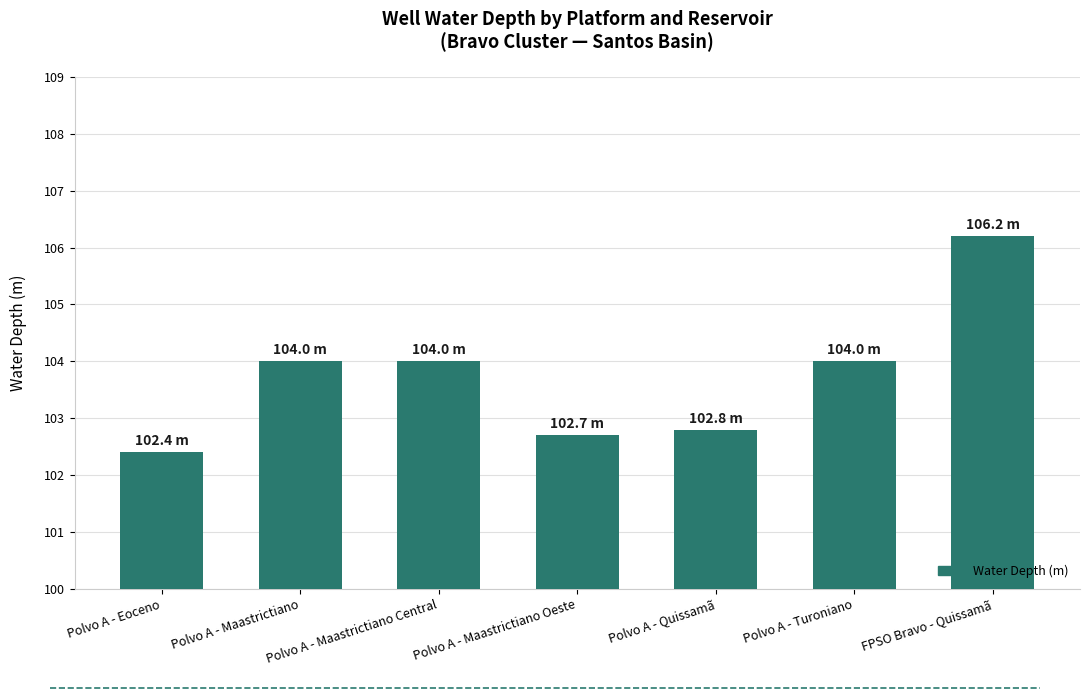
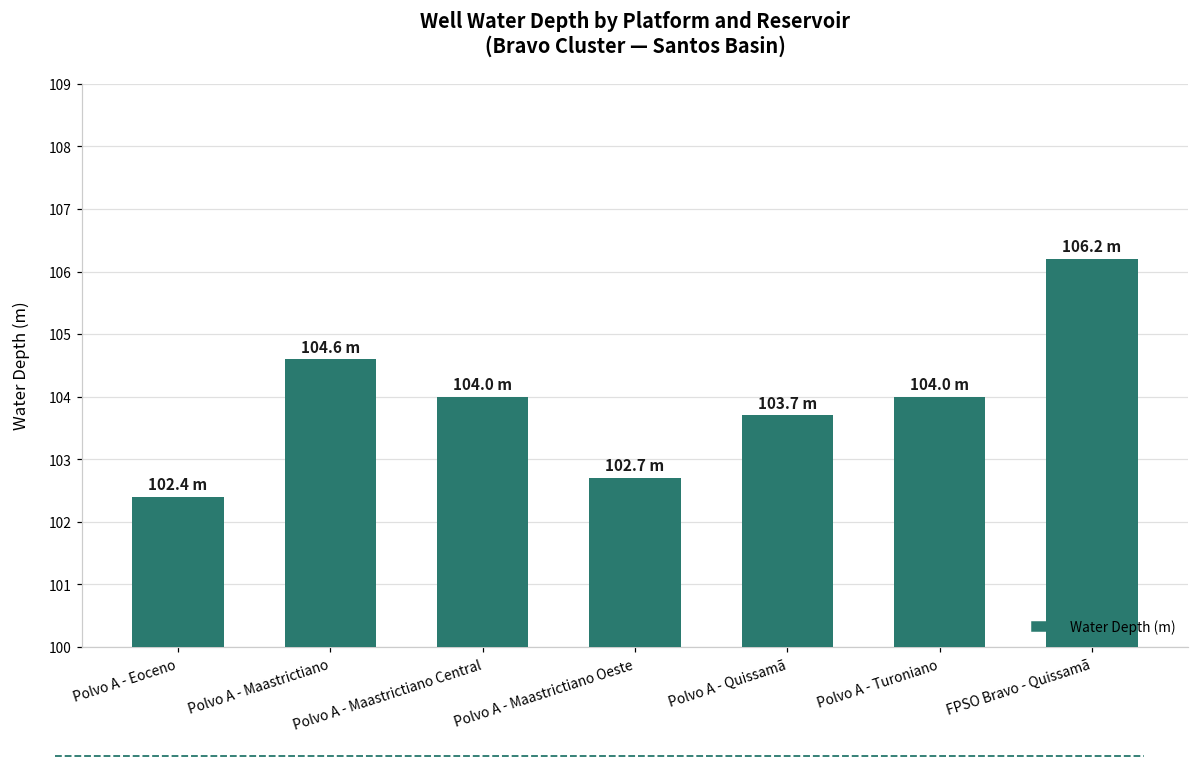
  {
    "Polvo A - Eoceno": 102.4,
-   "Polvo A - Maastrictiano": 104.0,
+   "Polvo A - Maastrictiano": 104.6,
    "Polvo A - Maastrictiano Central": 104.0,
    "Polvo A - Maastrictiano Oeste": 102.7,
-   "Polvo A - Quissamã": 102.8,
+   "Polvo A - Quissamã": 103.7,
    "Polvo A - Turoniano": 104.0,
    "FPSO Bravo - Quissamã": 106.2
  }
